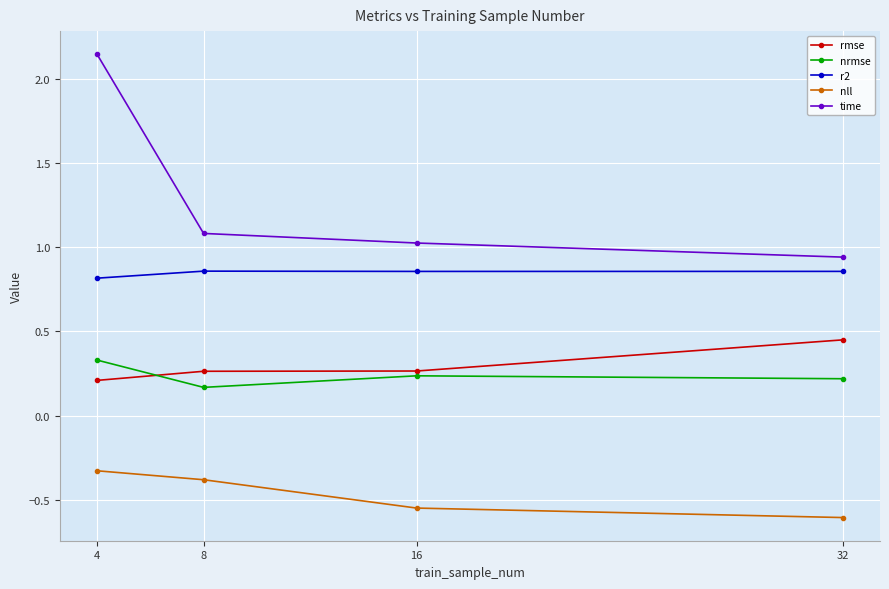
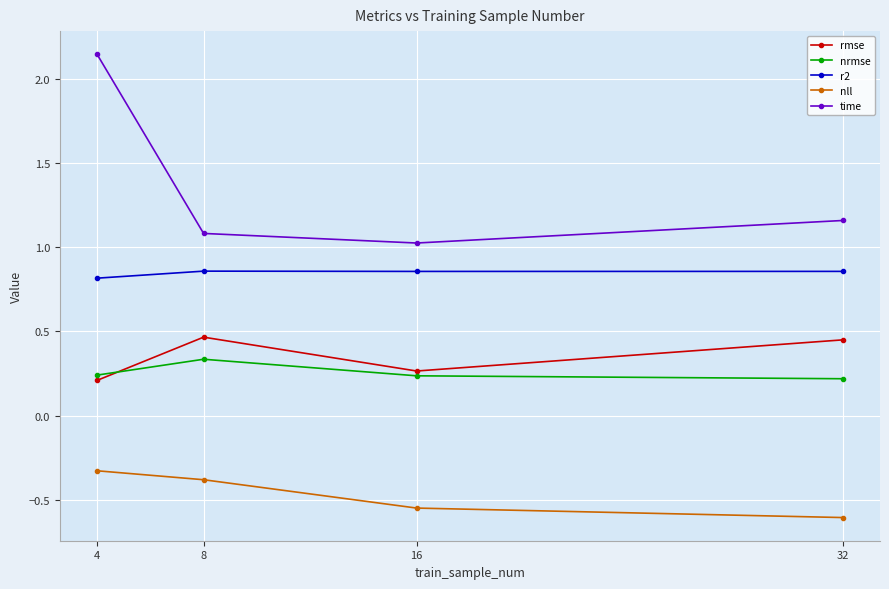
  {
    "rmse": {
      "4": 0.21,
-     "8": 0.26,
+     "8": 0.47,
      "16": 0.27,
      "32": 0.45
    },
    "nrmse": {
-     "4": 0.33,
-     "8": 0.17,
+     "4": 0.24,
+     "8": 0.33,
      "16": 0.24,
      "32": 0.22
    },
    "r2": {
      "4": 0.82,
      "8": 0.86,
      "16": 0.86,
      "32": 0.86
    },
    "nll": {
      "4": -0.33,
      "8": -0.38,
      "16": -0.55,
      "32": -0.60
    },
    "time": {
      "4": 2.15,
      "8": 1.08,
      "16": 1.02,
-     "32": 0.94
+     "32": 1.16
    }
  }
